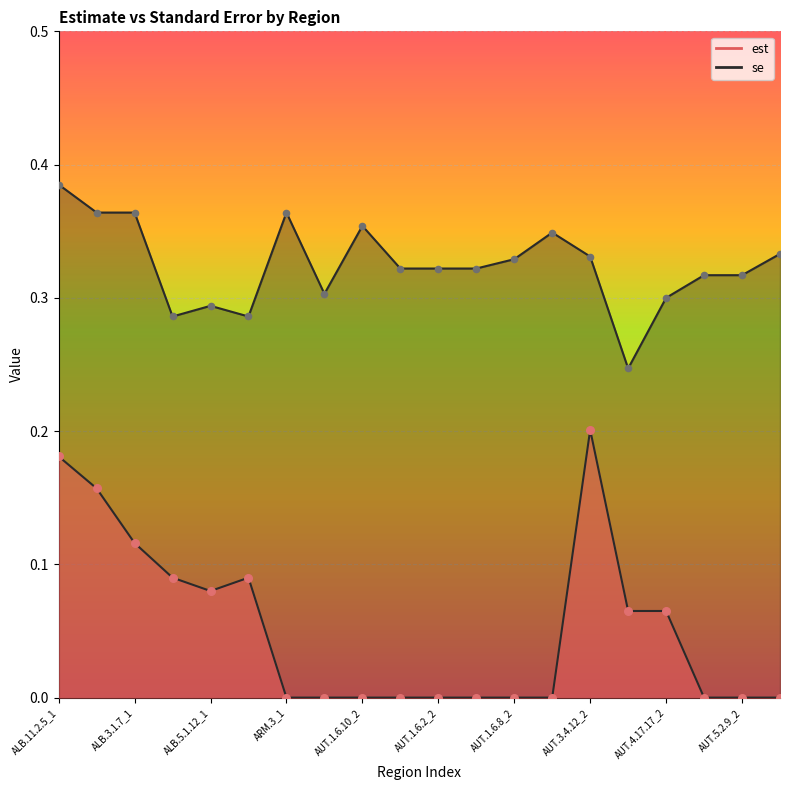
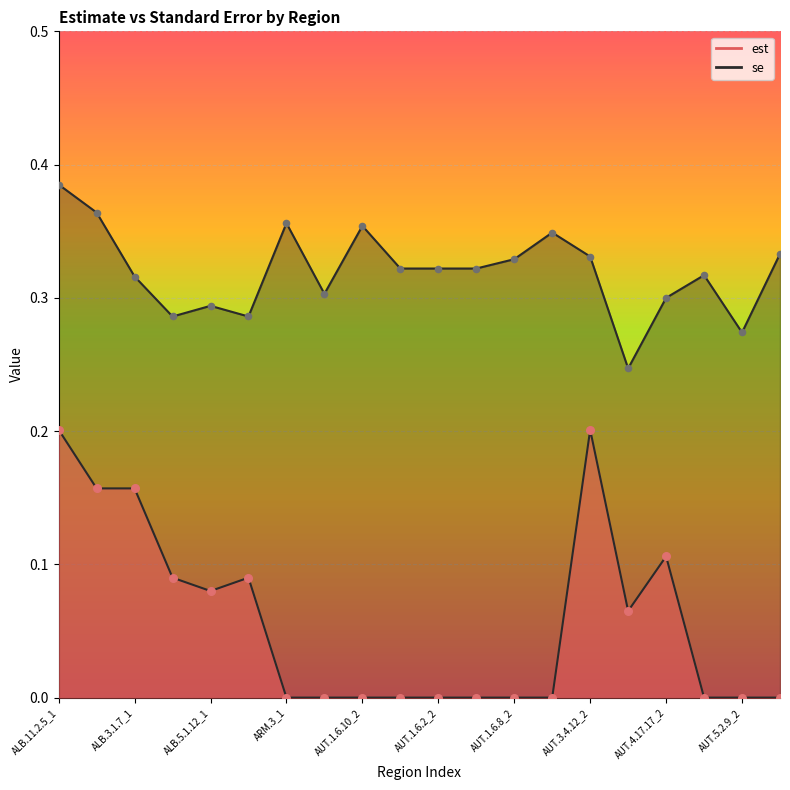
  {
    "se": {
      "ALB.11.2.5_1": 0.385,
-     "ALB.3.1.7_1": 0.364,
+     "ALB.3.1.7_1": 0.316,
      "ALB.5.1.12_1": 0.294,
-     "ARM.3_1": 0.364,
+     "ARM.3_1": 0.356,
      "AUT.1.6.10_2": 0.354,
      "AUT.1.6.2_2": 0.322,
      "AUT.1.6.8_2": 0.329,
      "AUT.3.4.12_2": 0.331,
      "AUT.4.17.17_2": 0.300,
-     "AUT.5.2.9_2": 0.317
+     "AUT.5.2.9_2": 0.274
    },
    "est": {
-     "ALB.11.2.5_1": 0.181,
-     "ALB.3.1.7_1": 0.116,
+     "ALB.11.2.5_1": 0.201,
+     "ALB.3.1.7_1": 0.157,
      "ALB.5.1.12_1": 0.080,
      "ARM.3_1": 0.000,
      "AUT.1.6.10_2": 0.000,
      "AUT.1.6.2_2": 0.000,
      "AUT.1.6.8_2": 0.000,
      "AUT.3.4.12_2": 0.201,
-     "AUT.4.17.17_2": 0.065,
+     "AUT.4.17.17_2": 0.106,
      "AUT.5.2.9_2": 0.000
    }
  }
